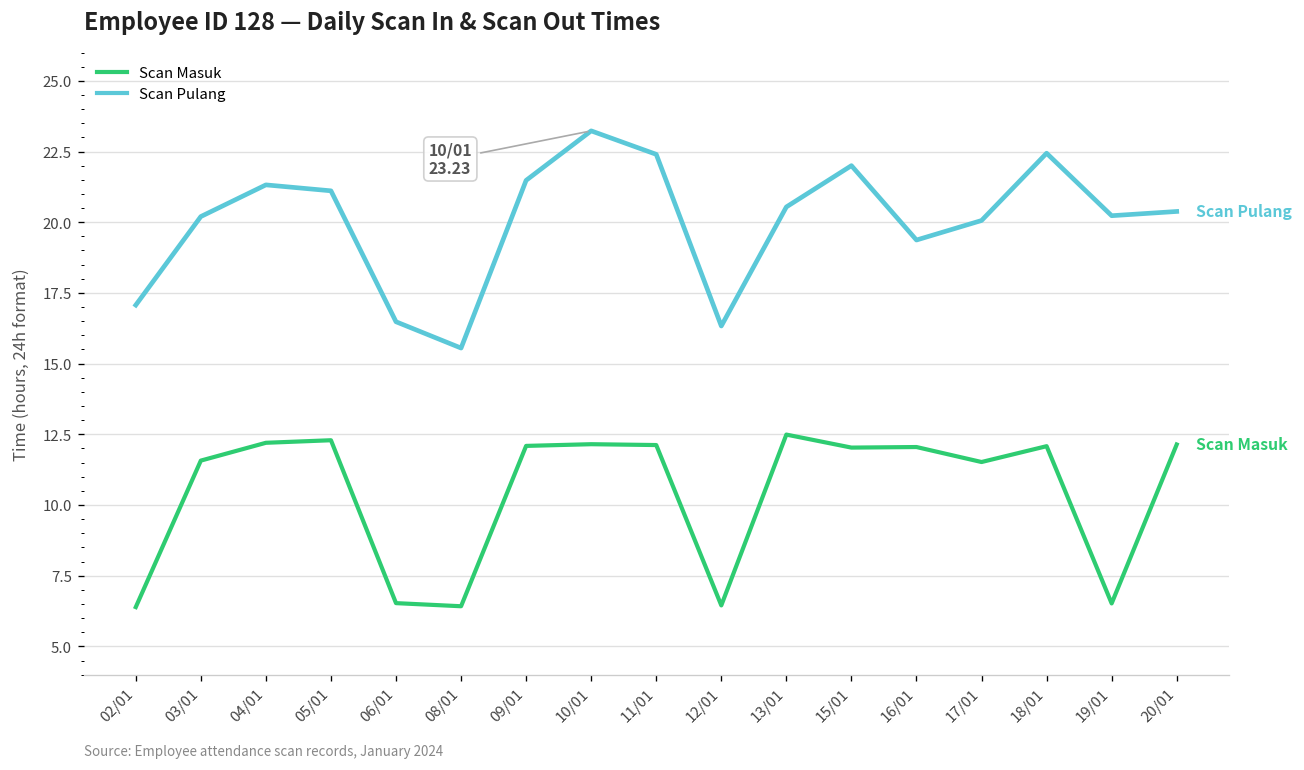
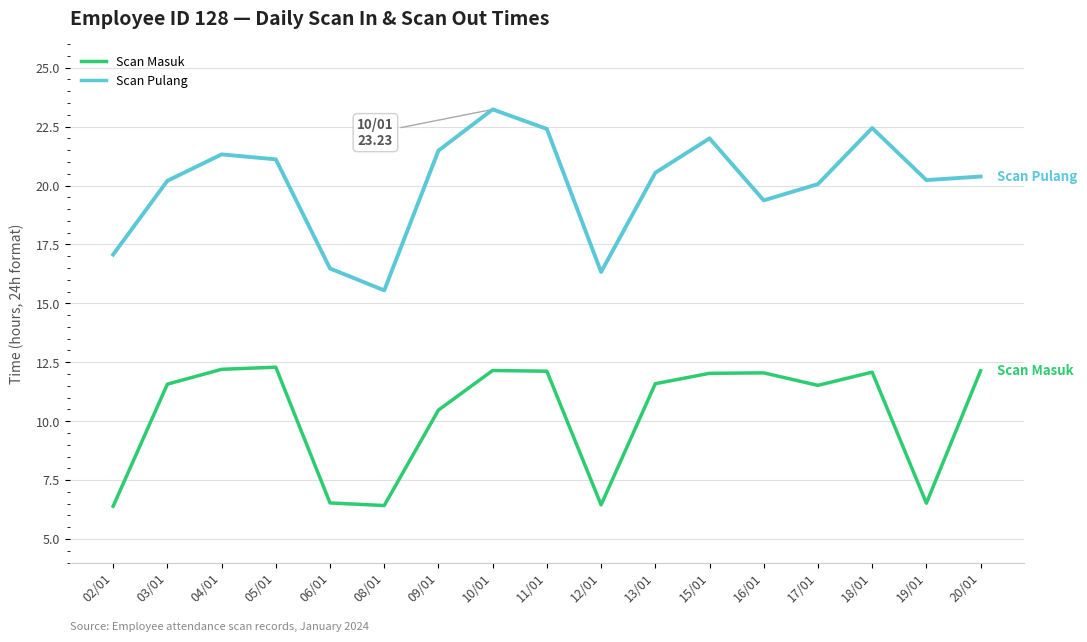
  {
    "Scan Masuk": {
      "02/01": 6.4,
      "03/01": 11.6,
      "04/01": 12.2,
      "05/01": 12.3,
      "06/01": 6.5,
      "08/01": 6.4,
-     "09/01": 12.1,
+     "09/01": 10.5,
      "10/01": 12.2,
      "11/01": 12.1,
      "12/01": 6.5,
-     "13/01": 12.5,
+     "13/01": 11.6,
      "15/01": 12.0,
      "16/01": 12.1,
      "17/01": 11.5,
      "18/01": 12.1,
      "19/01": 6.5,
      "20/01": 12.1
    },
    "Scan Pulang": {
      "02/01": 17.1,
      "03/01": 20.2,
      "04/01": 21.3,
      "05/01": 21.1,
      "06/01": 16.5,
      "08/01": 15.6,
      "11/01": 22.4,
      "12/01": 16.3,
      "13/01": 20.5,
      "15/01": 22.0,
      "16/01": 19.4,
      "17/01": 20.1,
      "18/01": 22.4,
      "19/01": 20.2,
      "20/01": 20.4
    }
  }
